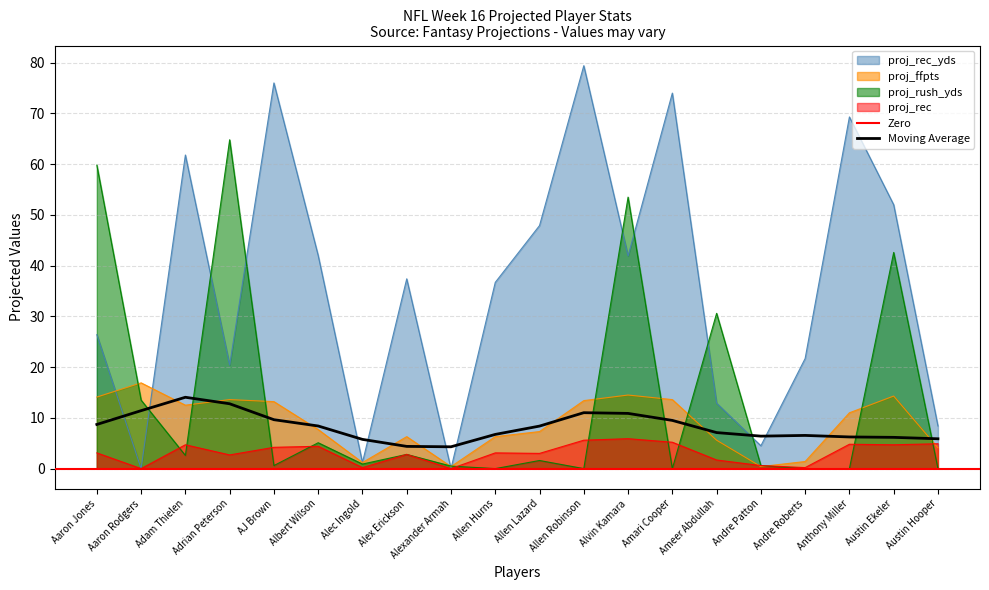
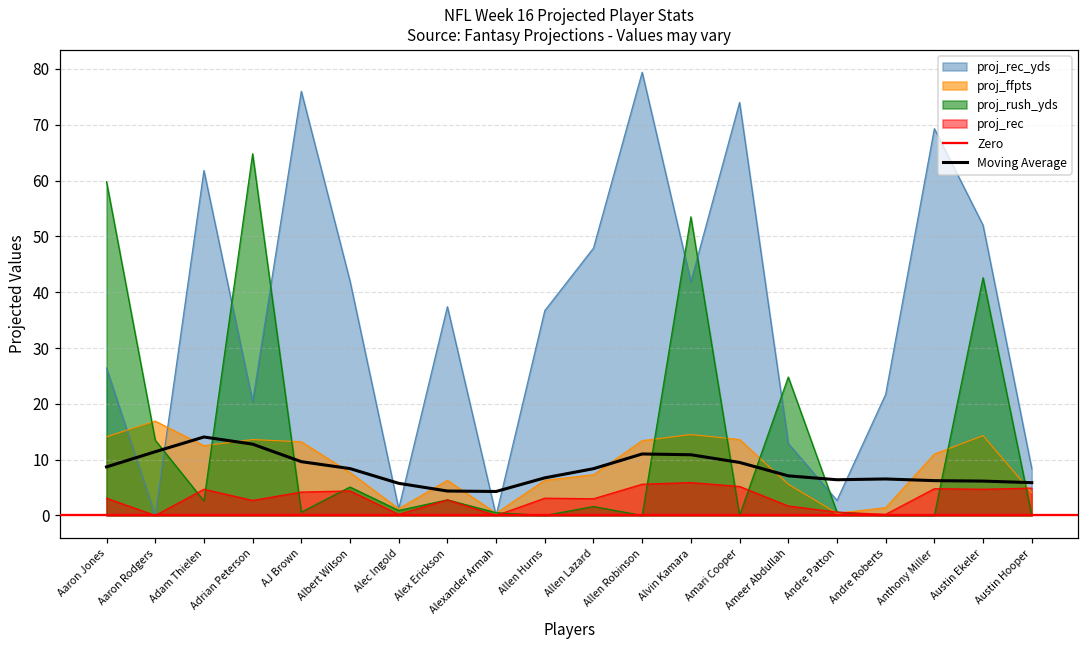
  {
    "proj_rec_yds": {
      "Aaron Jones": 26,
      "Adam Thielen": 62,
      "Adrian Peterson": 20,
      "AJ Brown": 76,
      "Albert Wilson": 42,
      "Alex Erickson": 37,
      "Allen Hurns": 37,
      "Allen Lazard": 48,
      "Allen Robinson": 79,
      "Alvin Kamara": 42,
      "Amari Cooper": 74,
      "Ameer Abdullah": 13,
-     "Andre Patton": 5,
+     "Andre Patton": 3,
      "Andre Roberts": 22,
      "Anthony Miller": 69,
      "Austin Ekeler": 52,
      "Austin Hooper": 8
    },
    "proj_ffpts": {
      "Aaron Jones": 14,
      "Aaron Rodgers": 17,
      "Adam Thielen": 13,
      "Adrian Peterson": 14,
      "AJ Brown": 13,
      "Albert Wilson": 8,
      "Alex Erickson": 6,
      "Allen Lazard": 7,
      "Allen Robinson": 13,
      "Alvin Kamara": 15,
      "Amari Cooper": 14,
      "Ameer Abdullah": 6,
      "Andre Roberts": 1,
      "Anthony Miller": 11,
      "Austin Ekeler": 14,
      "Austin Hooper": 4
    },
    "proj_rush_yds": {
      "Aaron Jones": 60,
      "Aaron Rodgers": 14,
      "Adam Thielen": 3,
      "Adrian Peterson": 65,
      "AJ Brown": 1,
      "Albert Wilson": 5,
      "Allen Hurns": 0,
      "Allen Lazard": 2,
      "Allen Robinson": 0,
      "Alvin Kamara": 54,
      "Amari Cooper": 0,
-     "Ameer Abdullah": 31,
+     "Ameer Abdullah": 25,
      "Anthony Miller": 0,
      "Austin Ekeler": 43,
      "Austin Hooper": 0
    },
    "proj_rec": {
      "Aaron Jones": 3,
      "Adam Thielen": 5,
      "Adrian Peterson": 3,
      "AJ Brown": 4,
      "Albert Wilson": 4,
      "Alec Ingold": 0,
      "Allen Hurns": 3,
      "Allen Lazard": 3,
      "Allen Robinson": 6,
      "Alvin Kamara": 6,
      "Amari Cooper": 5,
      "Ameer Abdullah": 2,
      "Anthony Miller": 5,
      "Austin Ekeler": 5,
      "Austin Hooper": 5
    },
    "Moving Average": {
      "Aaron Jones": 9,
      "Aaron Rodgers": 11,
      "Adam Thielen": 14,
      "Adrian Peterson": 13,
      "AJ Brown": 10,
      "Albert Wilson": 8,
      "Alec Ingold": 6,
      "Alex Erickson": 4,
      "Alexander Armah": 4,
      "Allen Lazard": 8,
      "Allen Robinson": 11,
      "Alvin Kamara": 11,
      "Amari Cooper": 10,
      "Ameer Abdullah": 7,
      "Andre Patton": 6,
      "Andre Roberts": 7,
      "Anthony Miller": 6,
      "Austin Ekeler": 6,
      "Austin Hooper": 6
    }
  }
